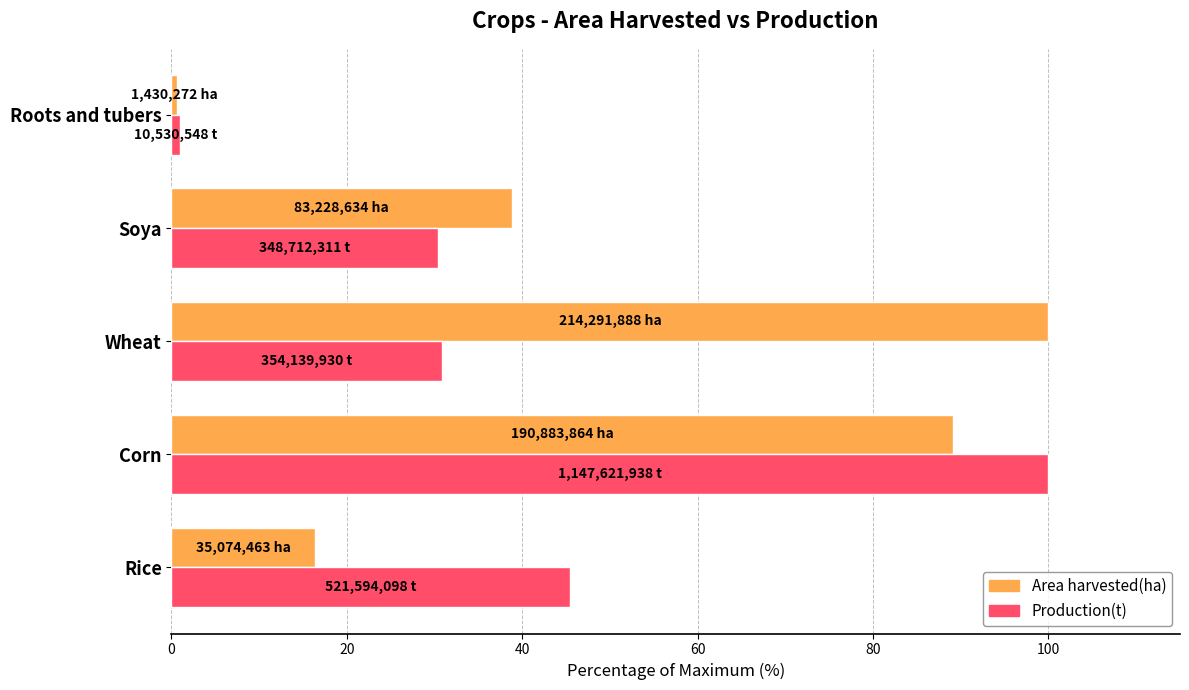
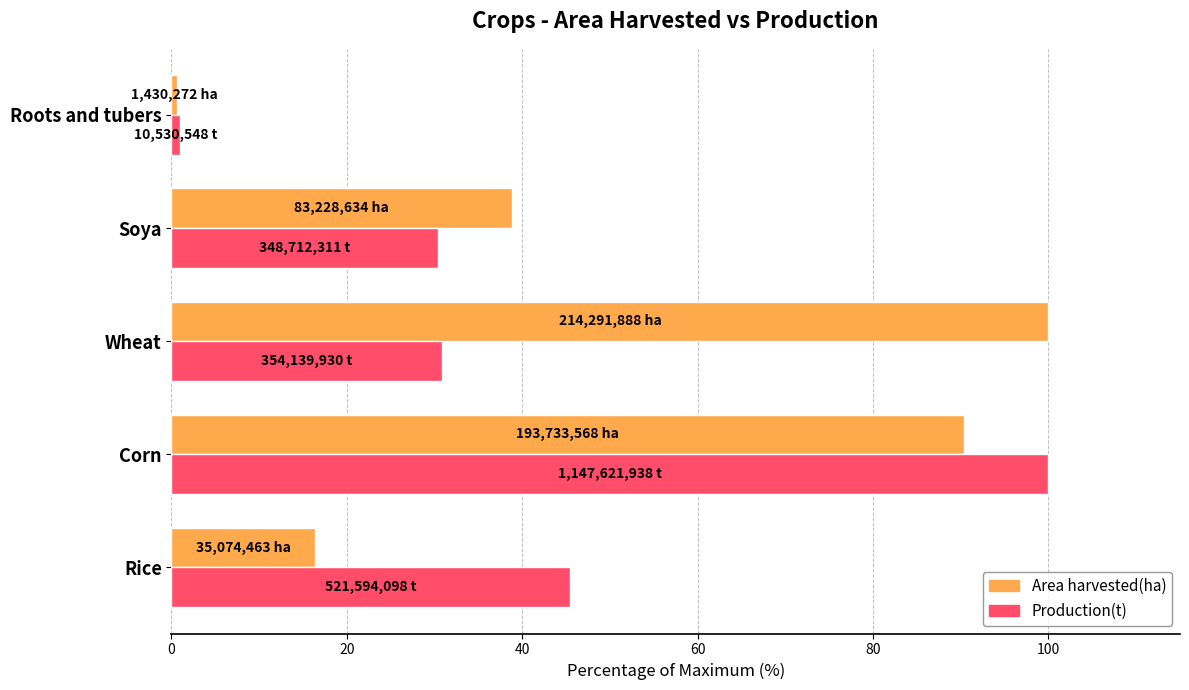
  {
    "Area harvested(ha)": {
-     "Corn": "190,883,864"
+     "Corn": "193,733,568"
    }
  }
